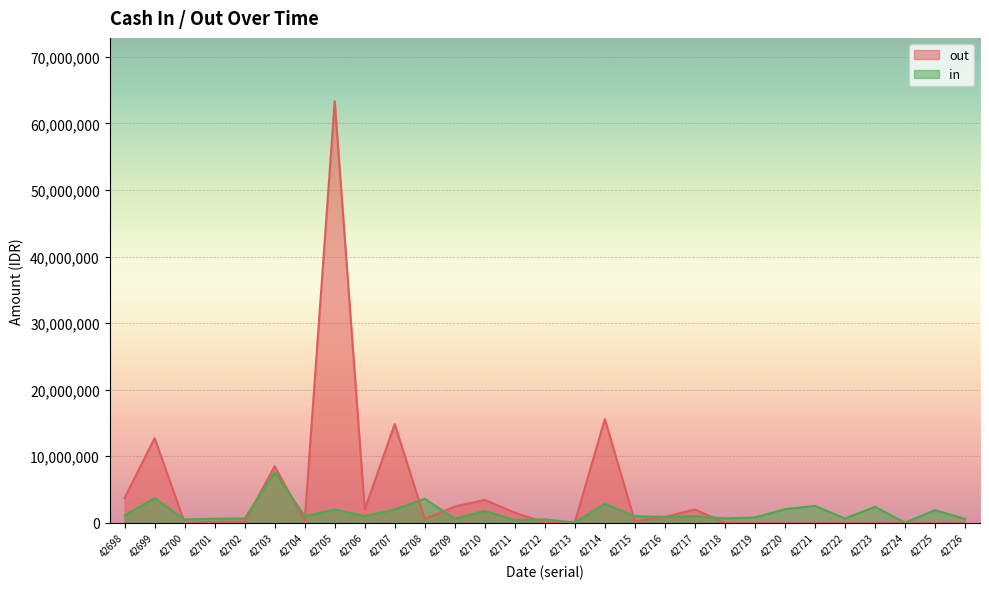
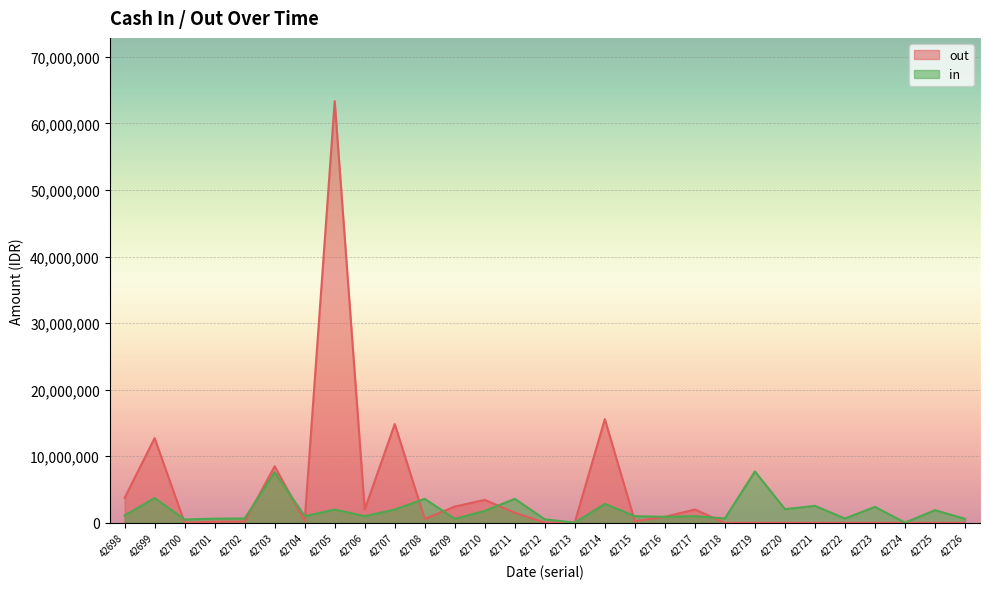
  {
    "out": {
      "42698": "4,000,000",
      "42699": "13,000,000",
      "42700": "0",
      "42701": "0",
      "42702": "0",
      "42703": "9,000,000",
      "42704": "0",
      "42705": "63,000,000",
      "42706": "2,000,000",
      "42707": "15,000,000",
      "42708": "1,000,000",
      "42709": "2,000,000",
      "42710": "3,000,000",
      "42711": "2,000,000",
      "42712": "0",
      "42714": "16,000,000",
      "42715": "0",
      "42717": "2,000,000",
      "42718": "0",
      "42719": "0",
      "42720": "0",
      "42721": "0",
      "42722": "0",
      "42723": "0",
      "42725": "0",
      "42726": "0"
    },
    "in": {
      "42698": "1,000,000",
      "42699": "4,000,000",
      "42700": "1,000,000",
      "42701": "1,000,000",
      "42702": "1,000,000",
      "42703": "8,000,000",
      "42704": "1,000,000",
      "42705": "2,000,000",
      "42706": "1,000,000",
      "42707": "2,000,000",
      "42708": "4,000,000",
      "42709": "1,000,000",
      "42710": "2,000,000",
-     "42711": "0",
+     "42711": "4,000,000",
      "42712": "1,000,000",
      "42714": "3,000,000",
      "42715": "1,000,000",
      "42717": "1,000,000",
      "42718": "1,000,000",
-     "42719": "1,000,000",
+     "42719": "8,000,000",
      "42720": "2,000,000",
      "42721": "3,000,000",
      "42722": "1,000,000",
      "42723": "2,000,000",
      "42725": "2,000,000",
      "42726": "1,000,000"
    }
  }
